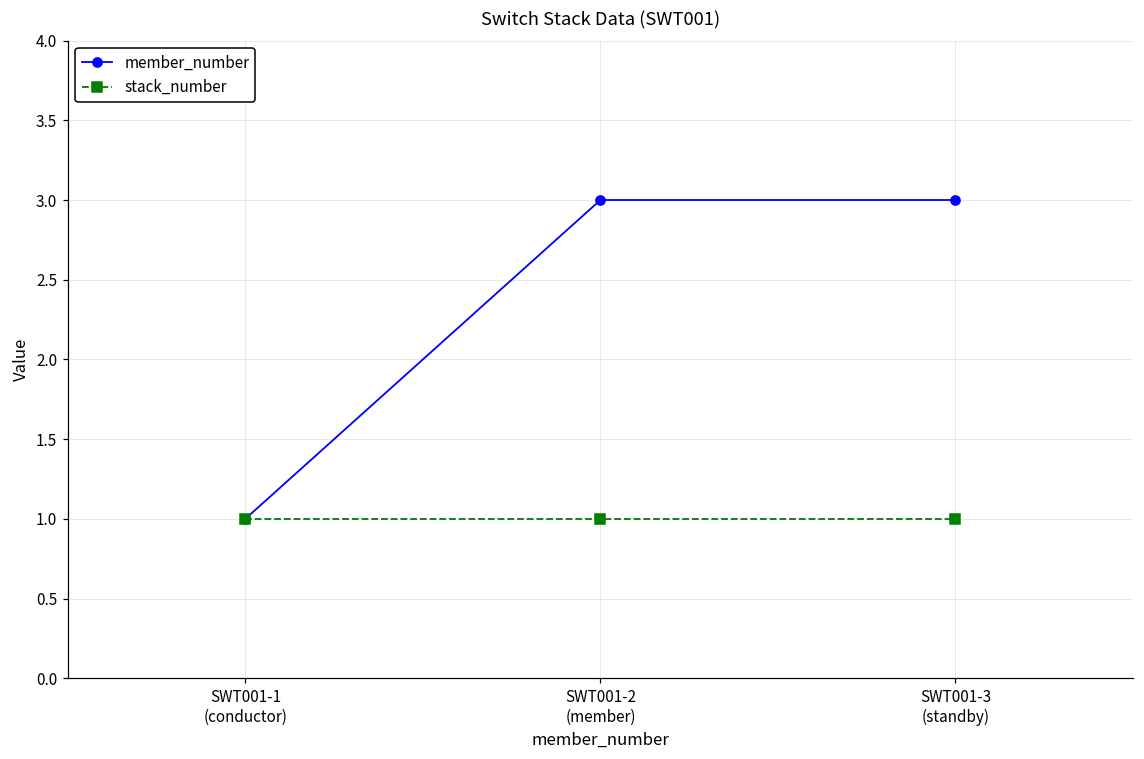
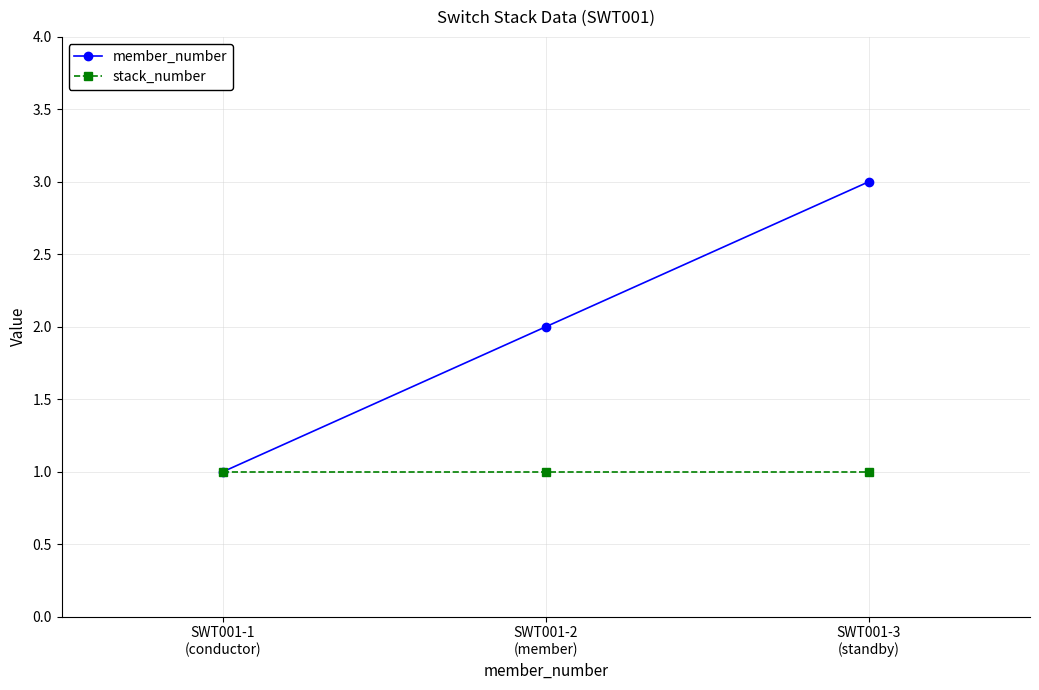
  {
    "member_number": {
-     "SWT001-2 (member)": 3,
+     "SWT001-2 (member)": 2,
      "SWT001-3 (standby)": 3
    },
    "stack_number": {
      "SWT001-2 (member)": 1,
      "SWT001-3 (standby)": 1
    }
  }
